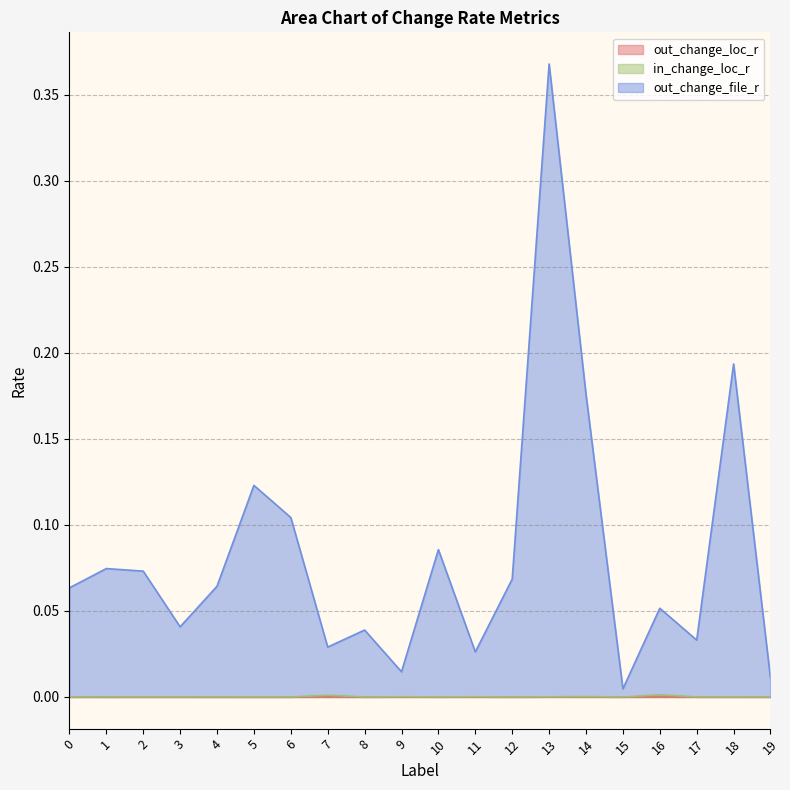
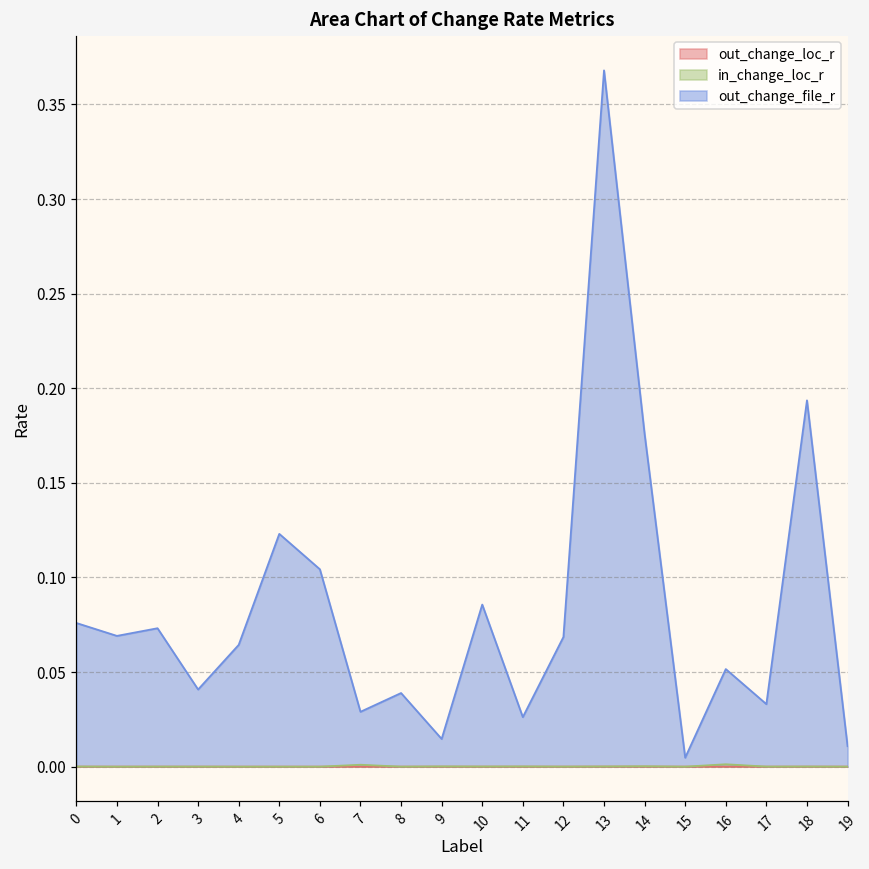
  {
    "out_change_file_r": {
-     "0": 0.063,
-     "1": 0.075,
+     "0": 0.076,
+     "1": 0.069,
      "2": 0.073,
      "3": 0.041,
      "4": 0.064,
      "5": 0.123,
      "6": 0.104,
      "7": 0.028,
      "8": 0.039,
      "9": 0.015,
      "10": 0.086,
      "11": 0.026,
      "12": 0.068,
      "13": 0.368,
      "14": 0.176,
      "15": 0.005,
      "16": 0.050,
      "17": 0.033,
      "18": 0.194,
      "19": 0.011
    }
  }
